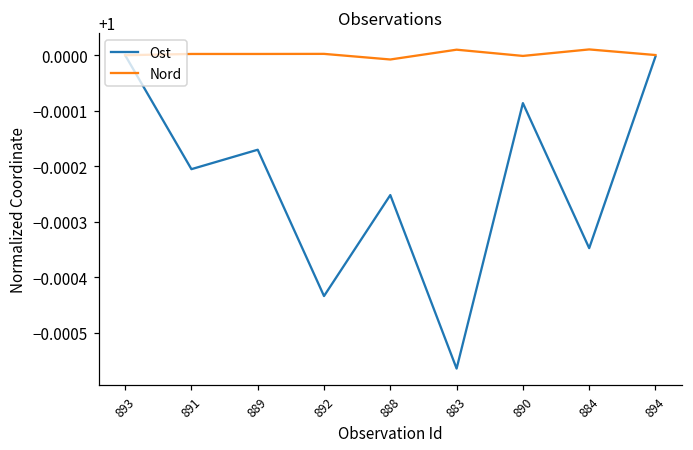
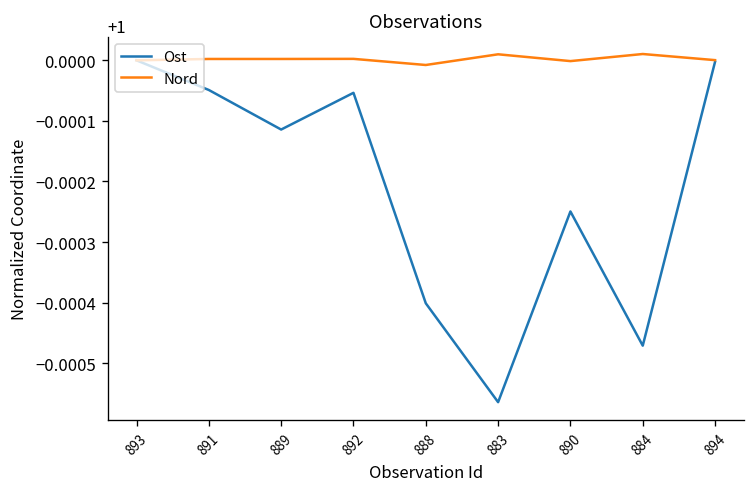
  {
    "Ost": {
-     "891": 0.99979,
-     "889": 0.99983,
-     "892": 0.99957,
-     "888": 0.99975,
+     "891": 0.99995,
+     "889": 0.99989,
+     "892": 0.99995,
+     "888": 0.99960,
      "883": 0.99944,
-     "890": 0.99991,
-     "884": 0.99965
+     "890": 0.99975,
+     "884": 0.99953
    },
    "Nord": {
      "891": 1.00000,
      "889": 1.00000,
      "892": 1.00000,
      "888": 0.99999,
      "883": 1.00001,
      "890": 1.00000,
      "884": 1.00001
    }
  }
